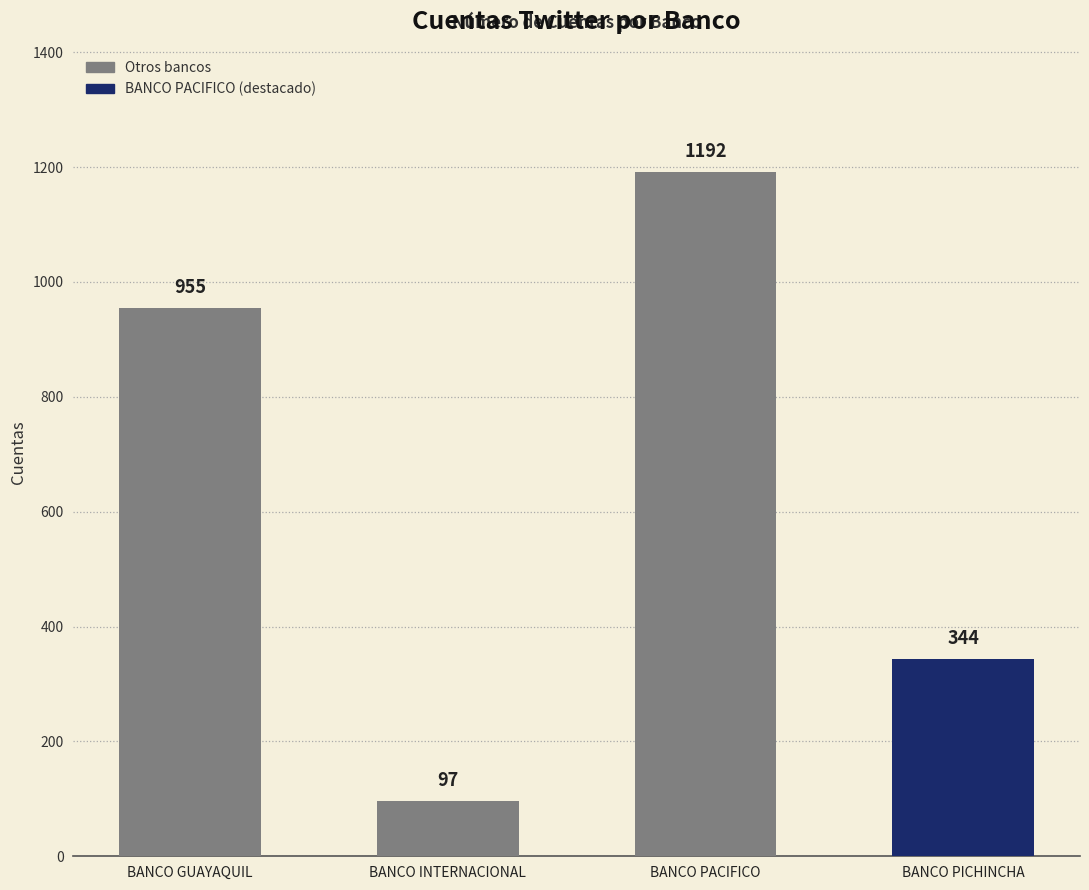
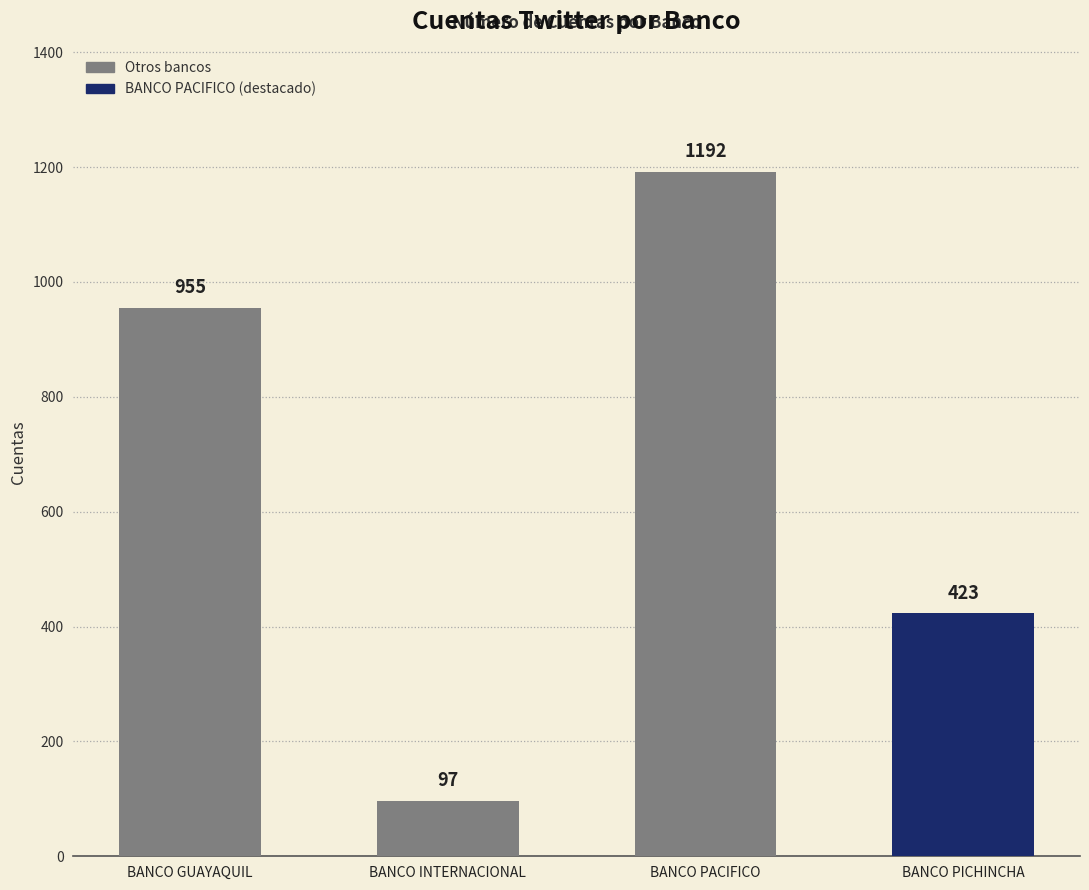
  {
    "BANCO GUAYAQUIL": 955,
    "BANCO INTERNACIONAL": 97,
    "BANCO PACIFICO": 1192,
-   "BANCO PICHINCHA": 344
+   "BANCO PICHINCHA": 423
  }
